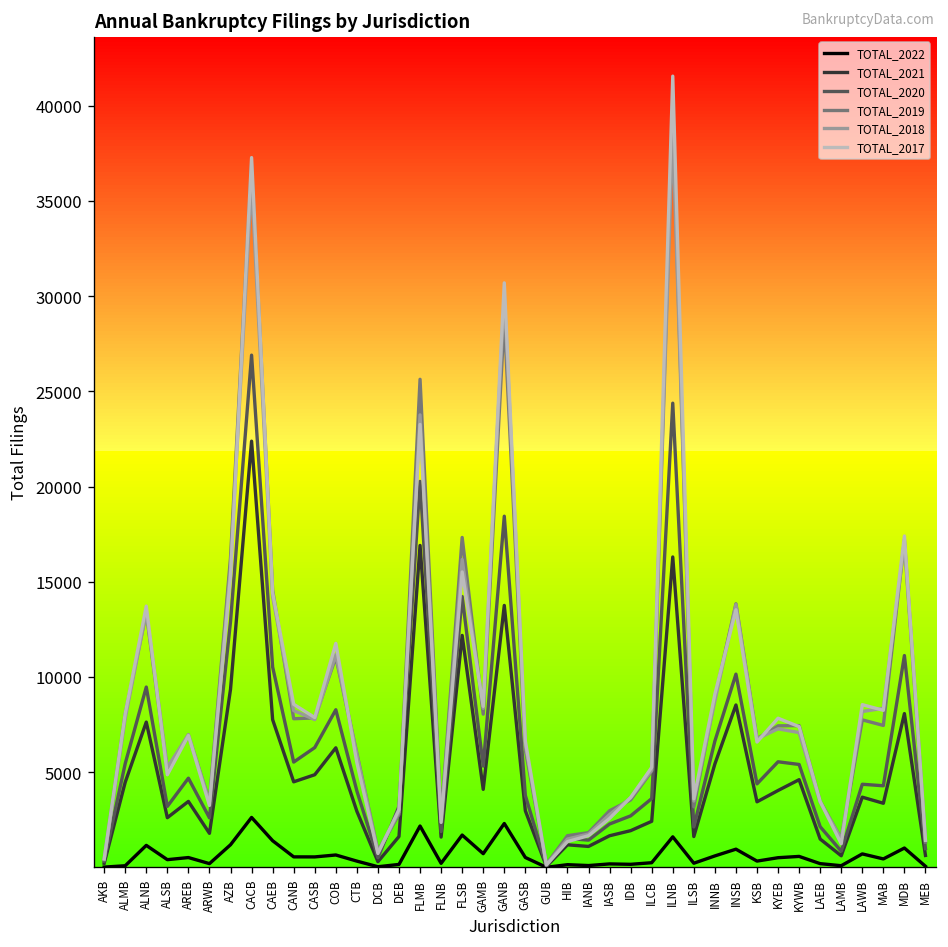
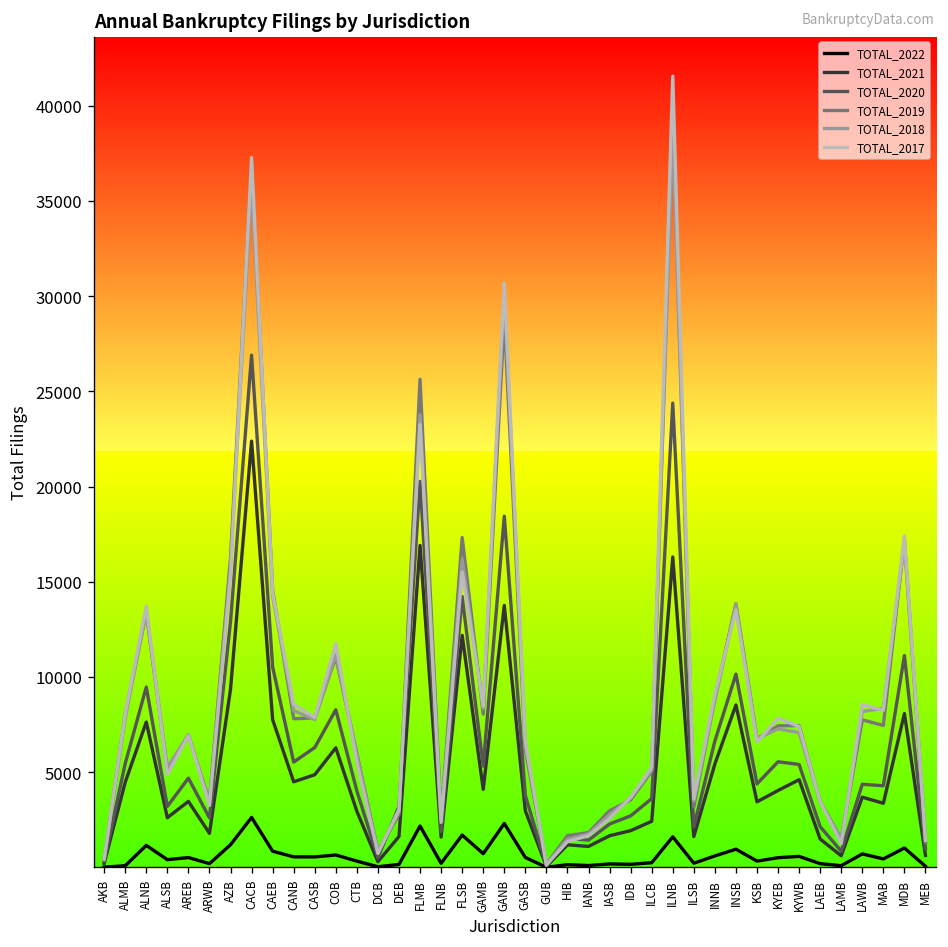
  {
    "TOTAL_2022": {
      "AKB": 0,
      "ALMB": 100,
      "ALNB": 1200,
      "ALSB": 400,
      "AREB": 500,
      "ARWB": 200,
      "AZB": 1200,
      "CACB": 2600,
-     "CAEB": 1400,
+     "CAEB": 900,
      "CANB": 600,
      "CASB": 600,
      "COB": 700,
      "CTB": 300,
      "DCB": 0,
      "DEB": 200,
      "FLMB": 2200,
      "FLNB": 200,
      "FLSB": 1700,
      "GAMB": 700,
      "GANB": 2300,
      "GASB": 500,
      "HIB": 100,
      "IANB": 100,
      "IASB": 200,
      "IDB": 200,
      "ILCB": 200,
      "ILNB": 1600,
      "ILSB": 200,
      "INNB": 600,
      "INSB": 1000,
      "KSB": 300,
      "KYEB": 500,
      "KYWB": 600,
      "LAEB": 200,
      "LAMB": 100,
      "LAWB": 700,
      "MAB": 400,
      "MDB": 1000,
      "MEB": 100
    }
  }
